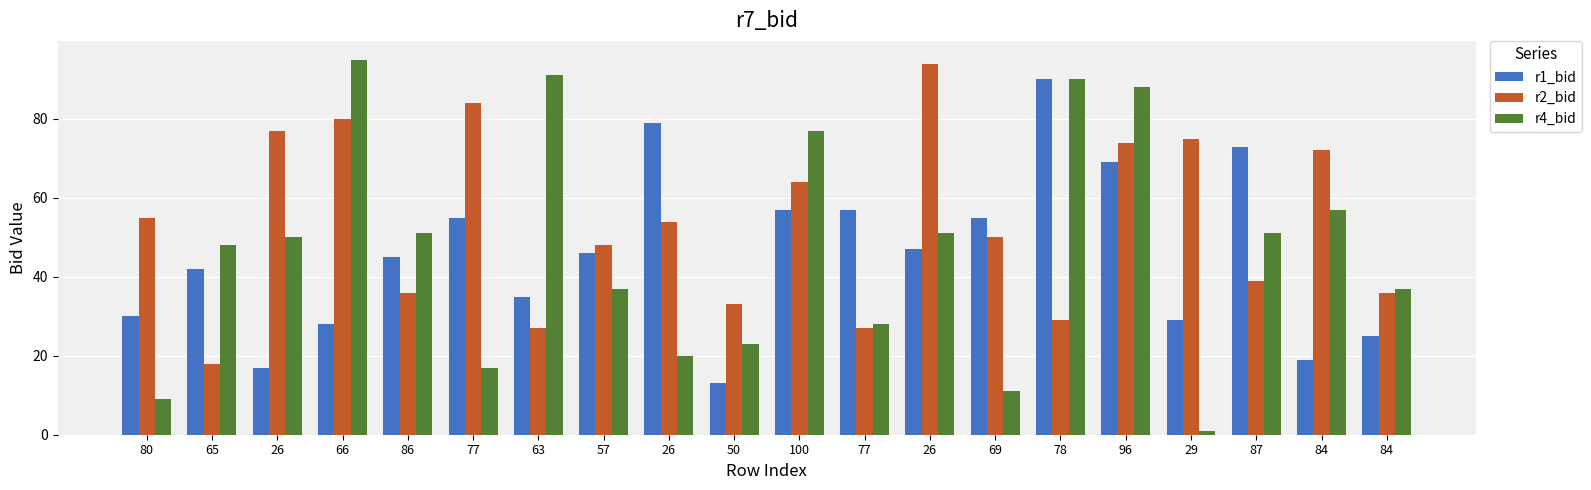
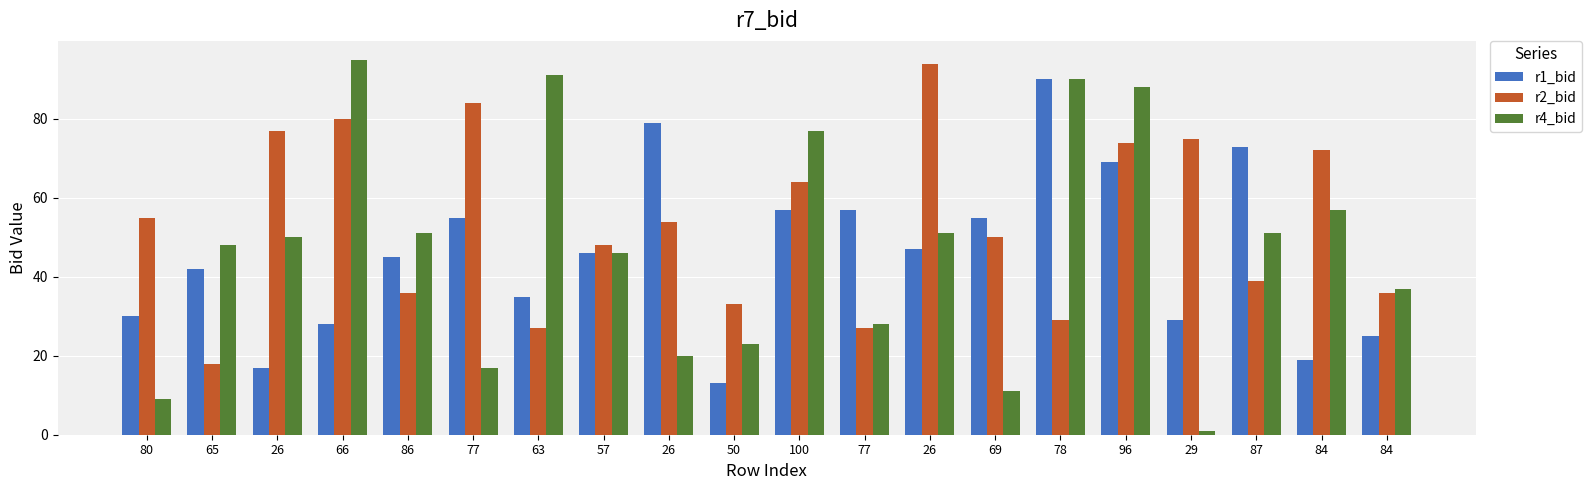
  {
    "r1_bid": {
      "80": 30,
      "65": 42,
      "66": 28,
      "86": 45,
      "63": 35,
      "57": 46,
      "50": 13,
      "100": 57,
      "69": 55,
      "78": 90,
      "96": 69,
      "29": 29,
      "87": 73
    },
    "r2_bid": {
      "80": 55,
      "65": 18,
      "66": 80,
      "86": 36,
      "63": 27,
      "57": 48,
      "50": 33,
      "100": 64,
      "69": 50,
      "78": 29,
      "96": 74,
      "29": 75,
      "87": 39
    },
    "r4_bid": {
      "80": 9,
      "65": 48,
      "66": 95,
      "86": 51,
      "63": 91,
-     "57": 37,
+     "57": 46,
      "50": 23,
      "100": 77,
      "69": 11,
      "78": 90,
      "96": 88,
      "29": 1,
      "87": 51
    }
  }
